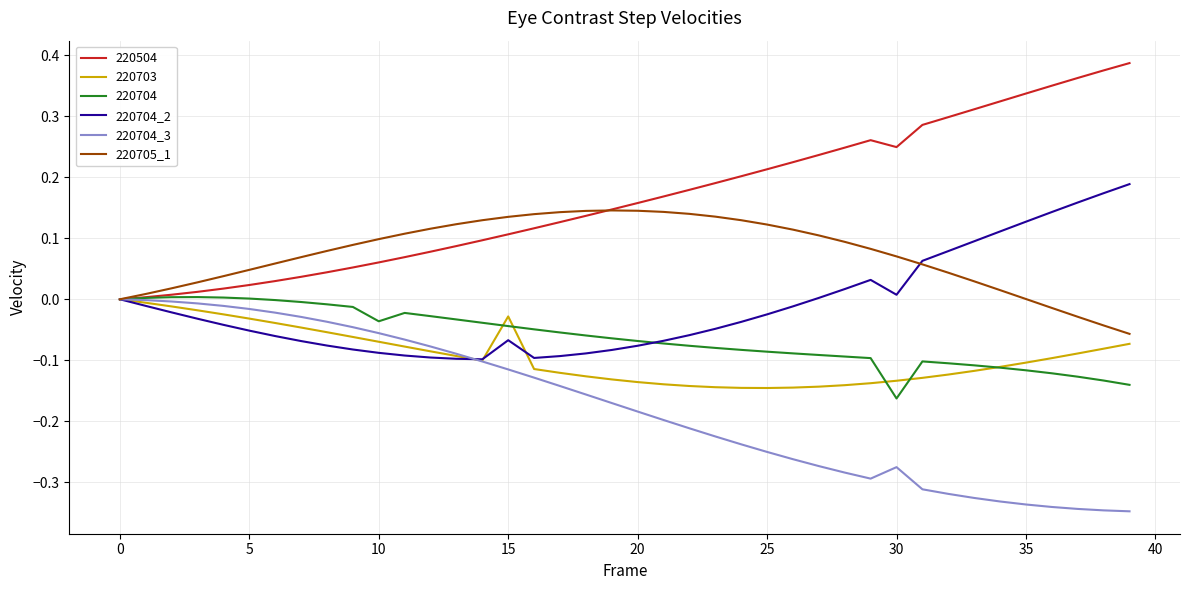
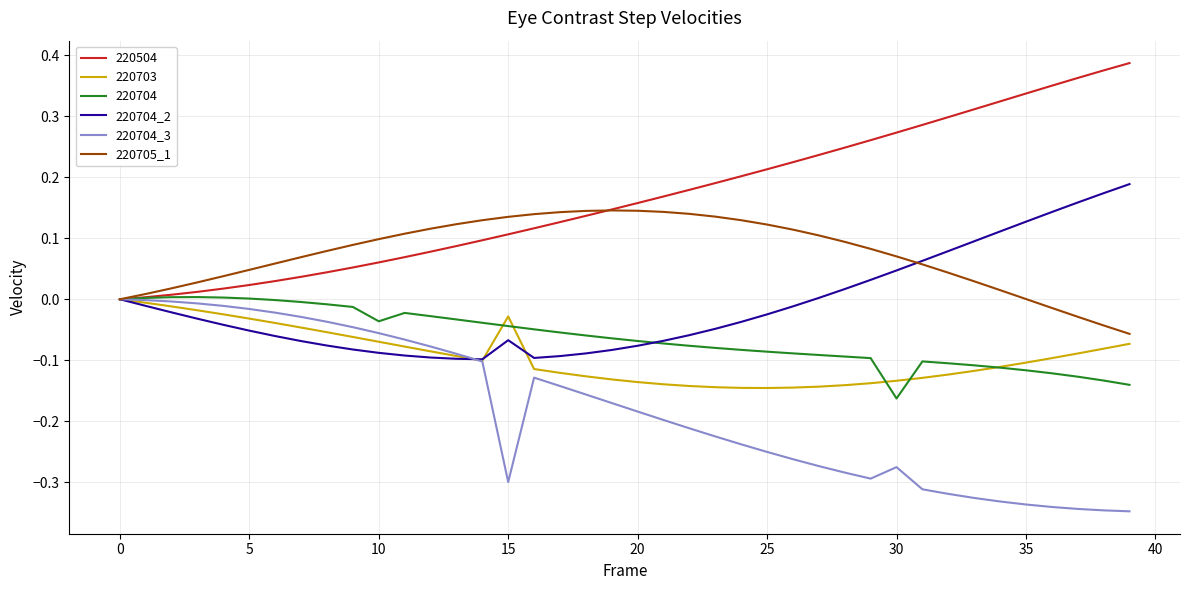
  {
    "220504": {
      "5": 0.02,
      "10": 0.06,
      "15": 0.11,
      "20": 0.16,
      "25": 0.21,
-     "30": 0.25,
+     "30": 0.27,
      "35": 0.34
    },
    "220703": {
      "5": -0.03,
      "10": -0.07,
      "15": -0.03,
      "20": -0.14,
      "25": -0.15,
      "30": -0.13,
      "35": -0.10
    },
    "220704": {
      "5": 0.00,
      "10": -0.04,
      "15": -0.04,
      "20": -0.07,
      "25": -0.09,
      "30": -0.16,
      "35": -0.12
    },
    "220704_2": {
      "5": -0.05,
      "10": -0.09,
      "15": -0.07,
      "20": -0.08,
      "25": -0.02,
-     "30": 0.01,
+     "30": 0.05,
      "35": 0.13
    },
    "220704_3": {
      "5": -0.02,
      "10": -0.06,
-     "15": -0.12,
+     "15": -0.30,
      "20": -0.18,
      "25": -0.25,
      "30": -0.28,
      "35": -0.34
    },
    "220705_1": {
      "5": 0.05,
      "10": 0.10,
      "15": 0.14,
      "20": 0.15,
      "25": 0.12,
      "30": 0.07,
      "35": 0.00
    }
  }
